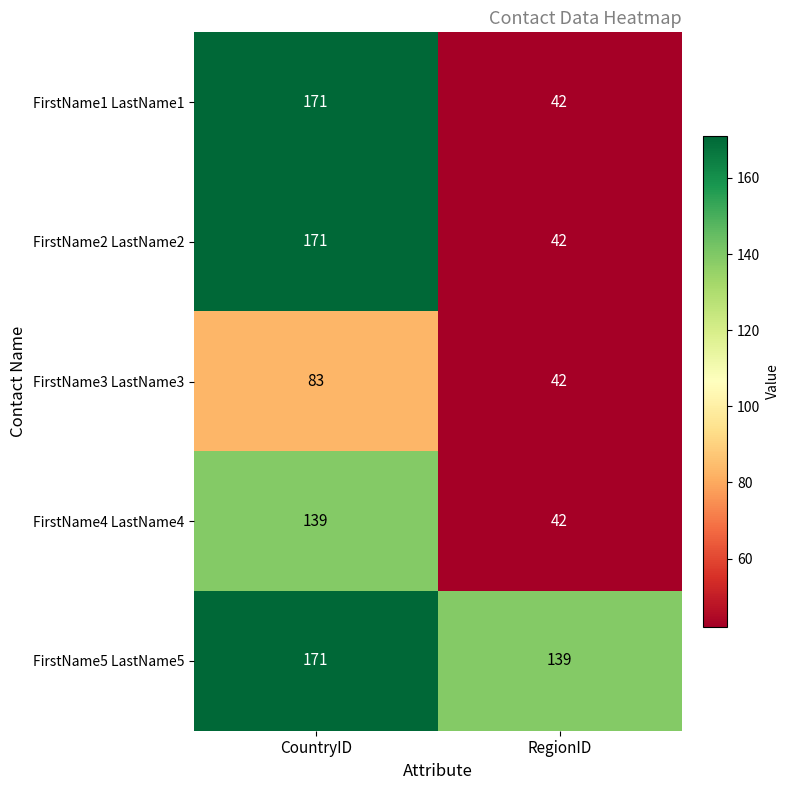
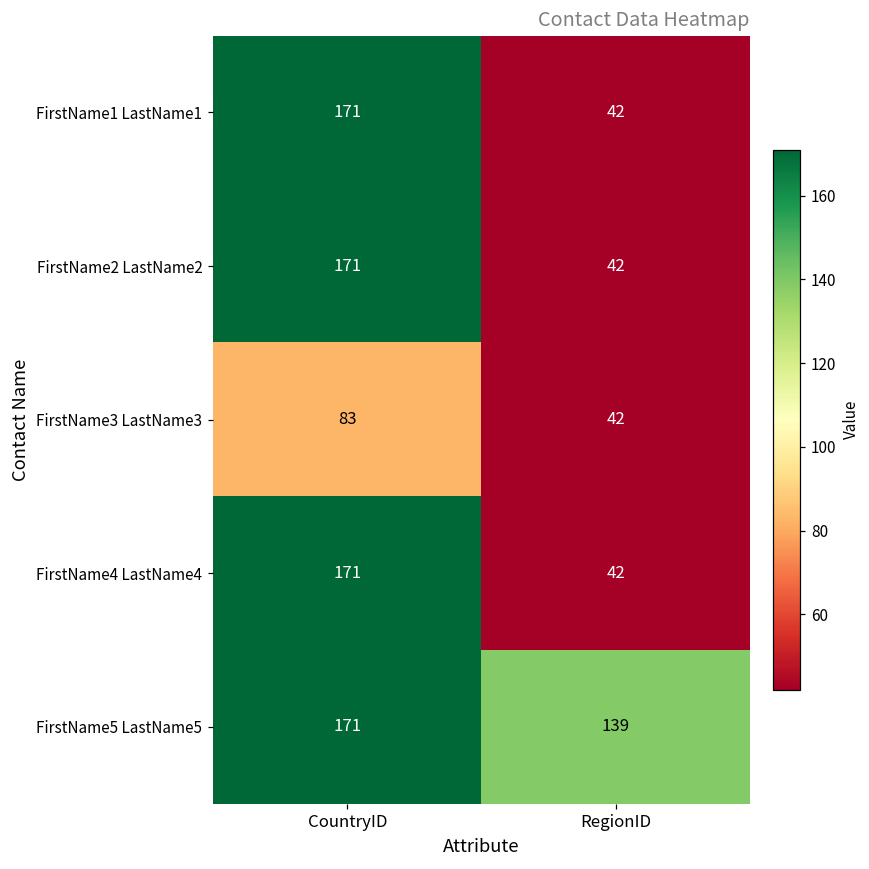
  {
    "FirstName1 LastName1": {
      "CountryID": 171,
      "RegionID": 42
    },
    "FirstName2 LastName2": {
      "CountryID": 171,
      "RegionID": 42
    },
    "FirstName3 LastName3": {
      "CountryID": 83,
      "RegionID": 42
    },
    "FirstName4 LastName4": {
-     "CountryID": 139,
+     "CountryID": 171,
      "RegionID": 42
    },
    "FirstName5 LastName5": {
      "CountryID": 171,
      "RegionID": 139
    }
  }
